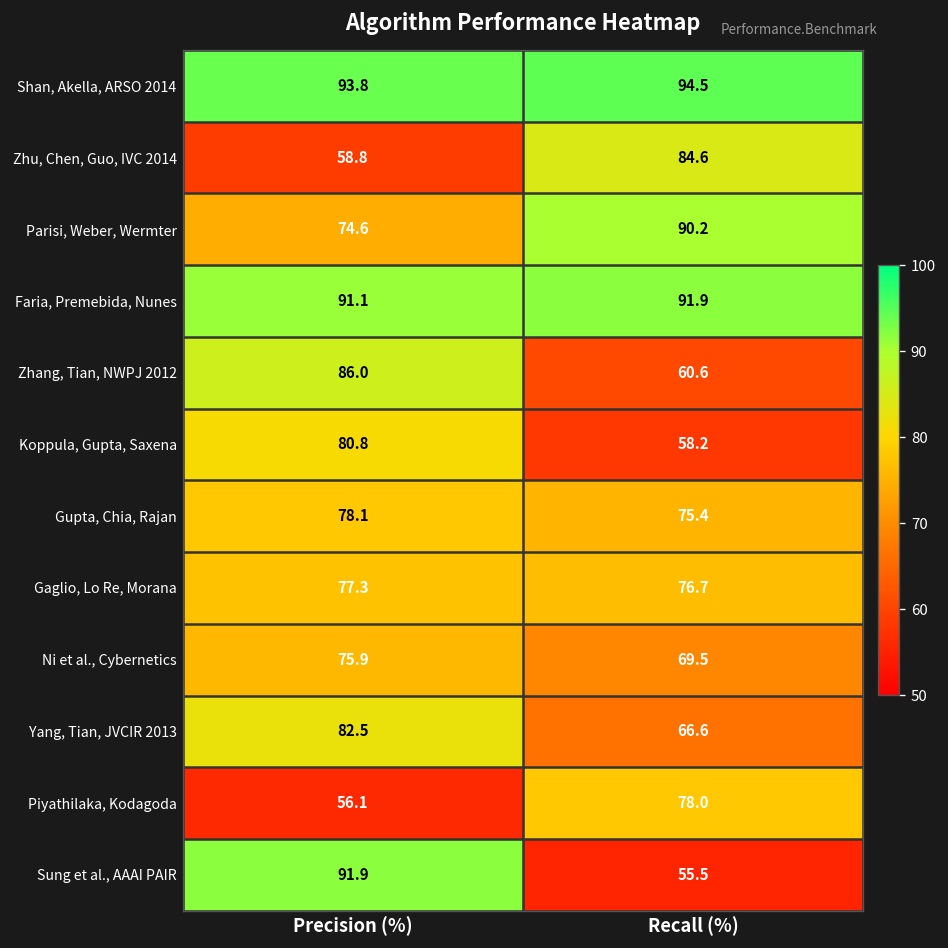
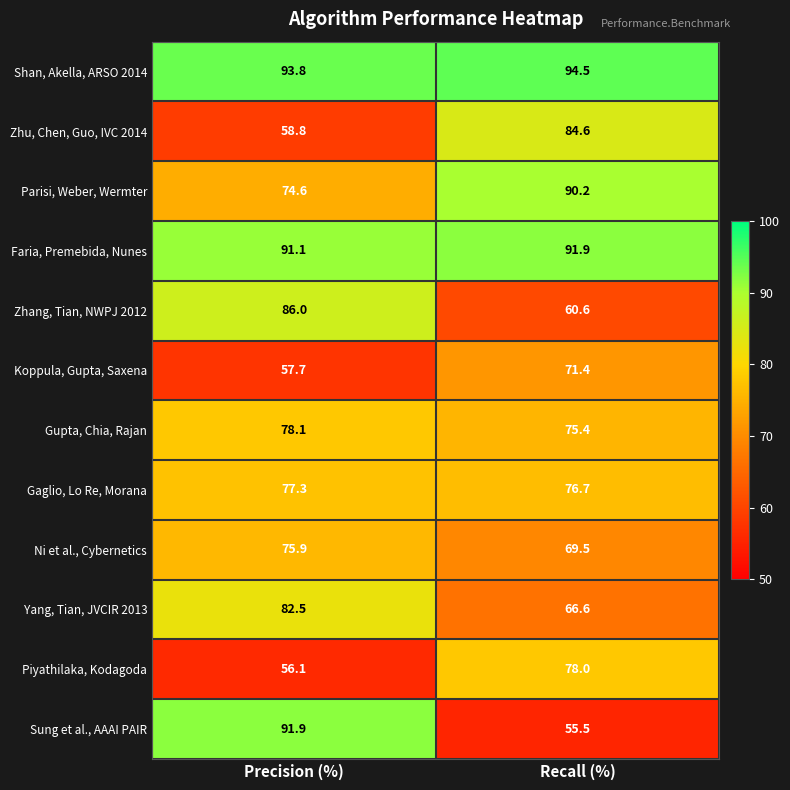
  {
    "Shan, Akella, ARSO 2014": {
      "Precision (%)": 93.8,
      "Recall (%)": 94.5
    },
    "Zhu, Chen, Guo, IVC 2014": {
      "Precision (%)": 58.8,
      "Recall (%)": 84.6
    },
    "Parisi, Weber, Wermter": {
      "Precision (%)": 74.6,
      "Recall (%)": 90.2
    },
    "Faria, Premebida, Nunes": {
      "Precision (%)": 91.1,
      "Recall (%)": 91.9
    },
    "Zhang, Tian, NWPJ 2012": {
      "Precision (%)": 86.0,
      "Recall (%)": 60.6
    },
    "Koppula, Gupta, Saxena": {
-     "Precision (%)": 80.8,
-     "Recall (%)": 58.2
+     "Precision (%)": 57.7,
+     "Recall (%)": 71.4
    },
    "Gupta, Chia, Rajan": {
      "Precision (%)": 78.1,
      "Recall (%)": 75.4
    },
    "Gaglio, Lo Re, Morana": {
      "Precision (%)": 77.3,
      "Recall (%)": 76.7
    },
    "Ni et al., Cybernetics": {
      "Precision (%)": 75.9,
      "Recall (%)": 69.5
    },
    "Yang, Tian, JVCIR 2013": {
      "Precision (%)": 82.5,
      "Recall (%)": 66.6
    },
    "Piyathilaka, Kodagoda": {
      "Precision (%)": 56.1,
      "Recall (%)": 78.0
    },
    "Sung et al., AAAI PAIR": {
      "Precision (%)": 91.9,
      "Recall (%)": 55.5
    }
  }
